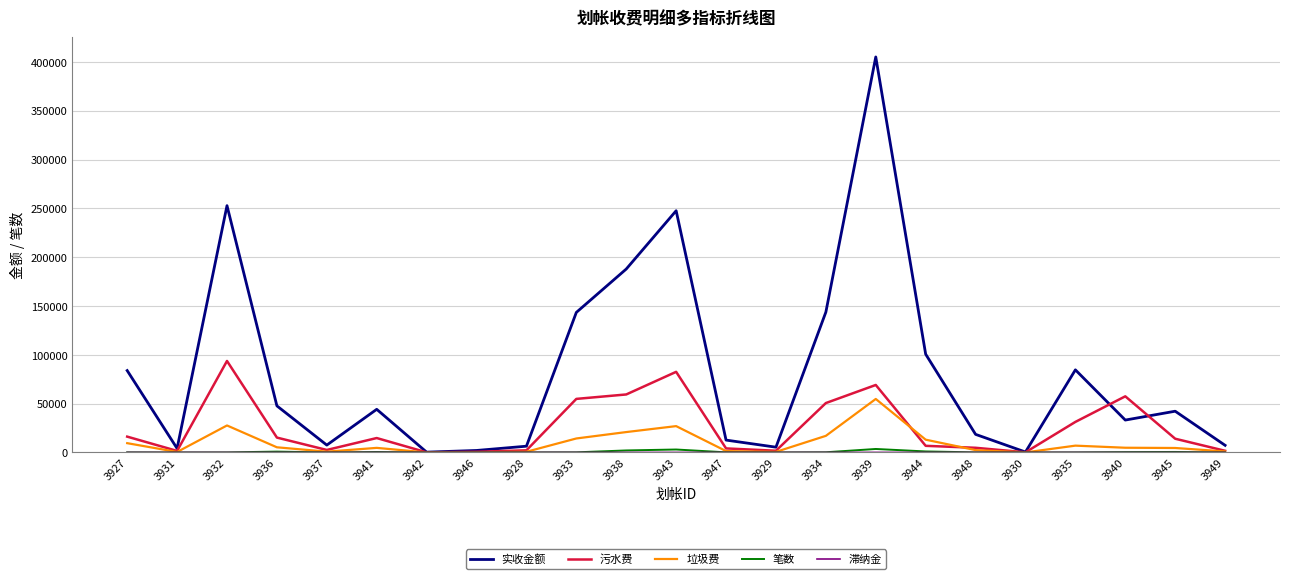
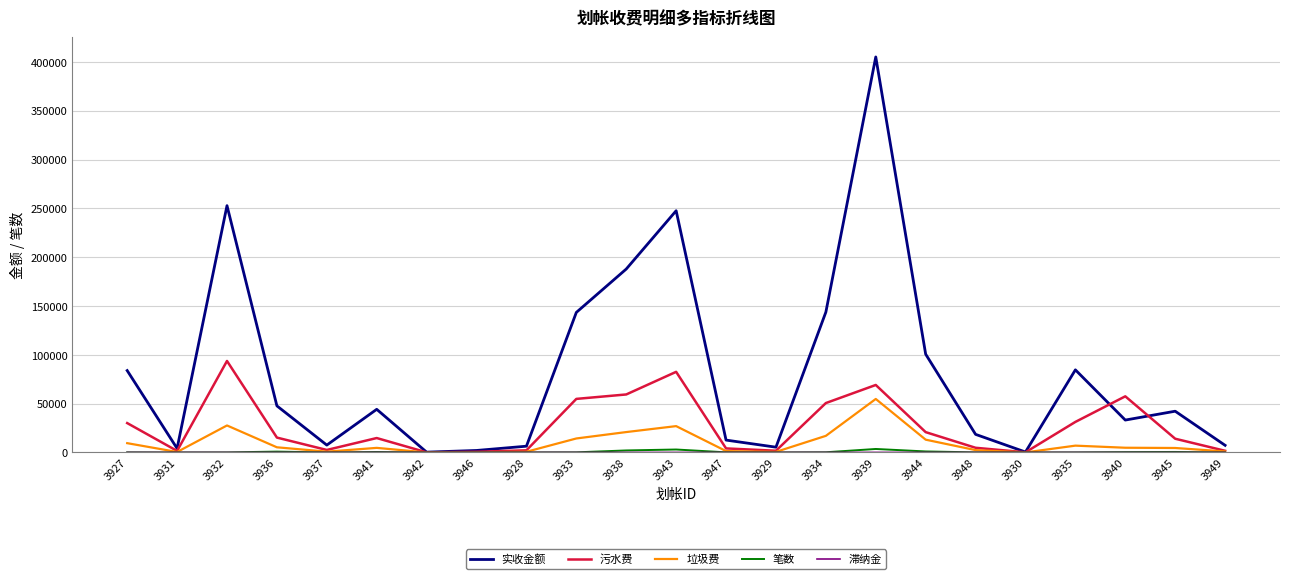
  {
    "实收金额": {
      "3927": 80000,
      "3932": 250000,
      "3936": 50000,
      "3937": 10000,
      "3941": 40000,
      "3928": 10000,
      "3933": 140000,
      "3938": 190000,
      "3943": 250000,
      "3947": 10000,
      "3929": 10000,
      "3934": 140000,
      "3939": 410000,
      "3944": 100000,
      "3948": 20000,
      "3935": 80000,
      "3940": 30000,
      "3945": 40000,
      "3949": 10000
    },
    "污水费": {
-     "3927": 20000,
+     "3927": 30000,
      "3932": 90000,
      "3936": 20000,
      "3941": 10000,
      "3933": 50000,
      "3938": 60000,
      "3943": 80000,
      "3947": 0,
      "3934": 50000,
      "3939": 70000,
-     "3944": 10000,
+     "3944": 20000,
      "3935": 30000,
      "3940": 60000,
      "3945": 10000
    },
    "垃圾费": {
      "3927": 10000,
      "3932": 30000,
      "3936": 10000,
      "3941": 0,
      "3933": 10000,
      "3938": 20000,
      "3943": 30000,
      "3934": 20000,
      "3939": 50000,
      "3944": 10000,
      "3935": 10000,
      "3940": 0,
      "3945": 0
    },
    "笔数": {
      "3943": 0,
      "3939": 0
    },
    "滞纳金": {
      "3943": 0,
      "3939": 0
    }
  }
